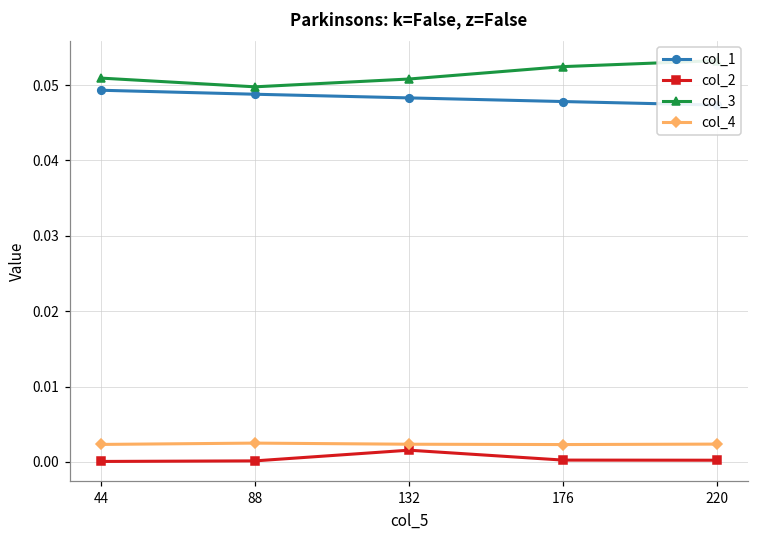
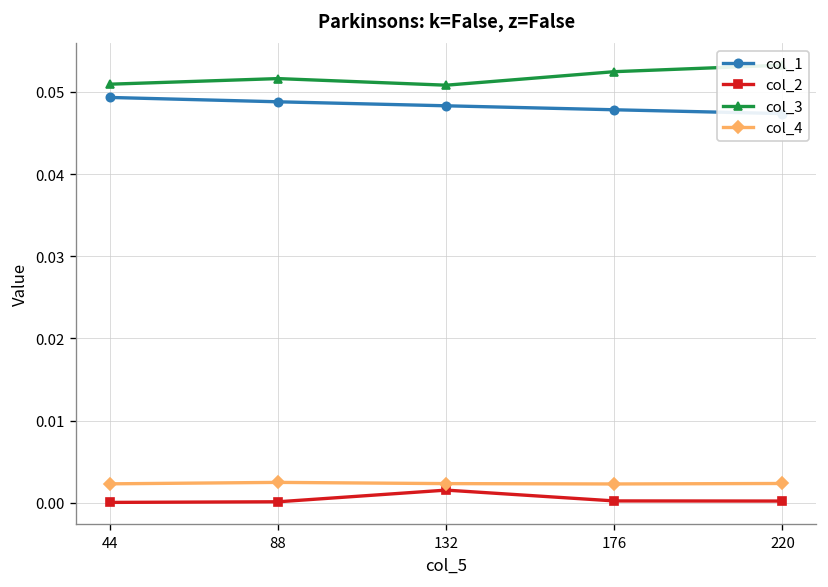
  {
    "col_1": {
      "44": 0.049,
      "88": 0.049,
      "132": 0.048,
      "176": 0.048
    },
    "col_2": {
      "44": 0.000,
      "88": 0.000,
      "132": 0.002,
      "176": 0.000,
      "220": 0.000
    },
    "col_3": {
      "44": 0.051,
-     "88": 0.050,
+     "88": 0.052,
      "132": 0.051,
      "176": 0.052
    },
    "col_4": {
      "44": 0.002,
      "88": 0.002,
      "132": 0.002,
      "176": 0.002,
      "220": 0.002
    }
  }
